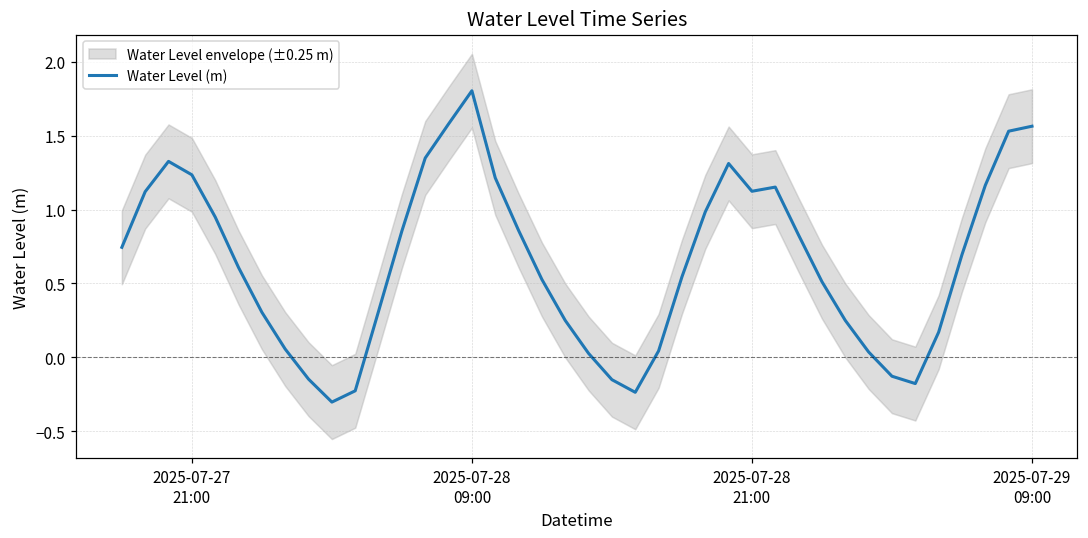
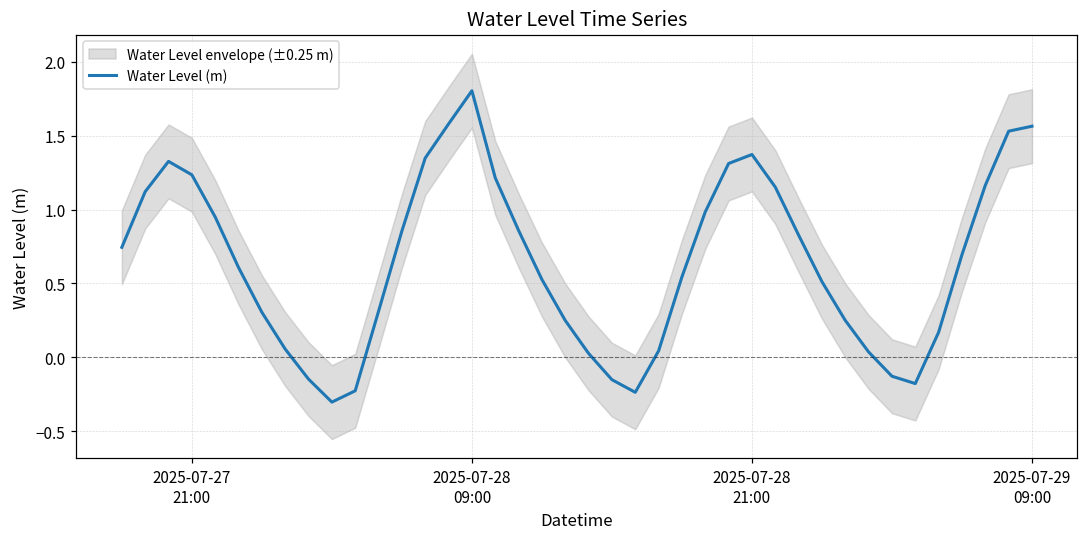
  {
    "Water Level (m)": {
      "2025-07-27 21:00": 1.24,
      "2025-07-28 09:00": 1.80,
-     "2025-07-28 21:00": 1.12,
+     "2025-07-28 21:00": 1.37,
      "2025-07-29 09:00": 1.56
    }
  }
